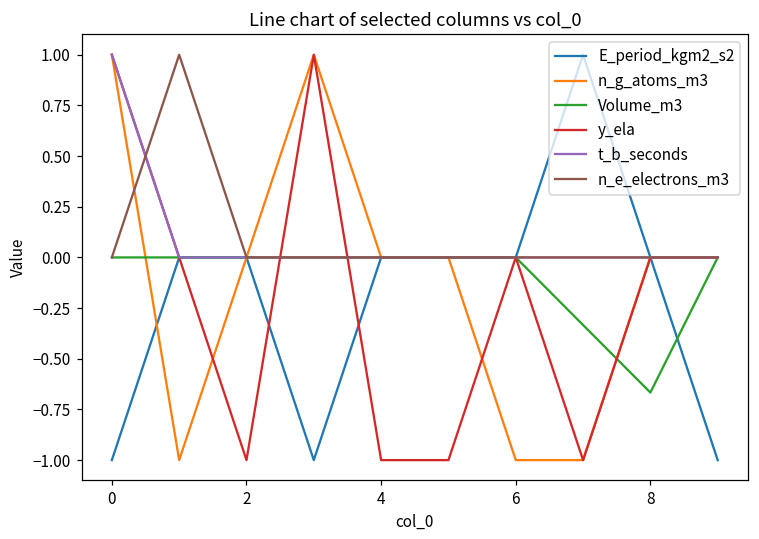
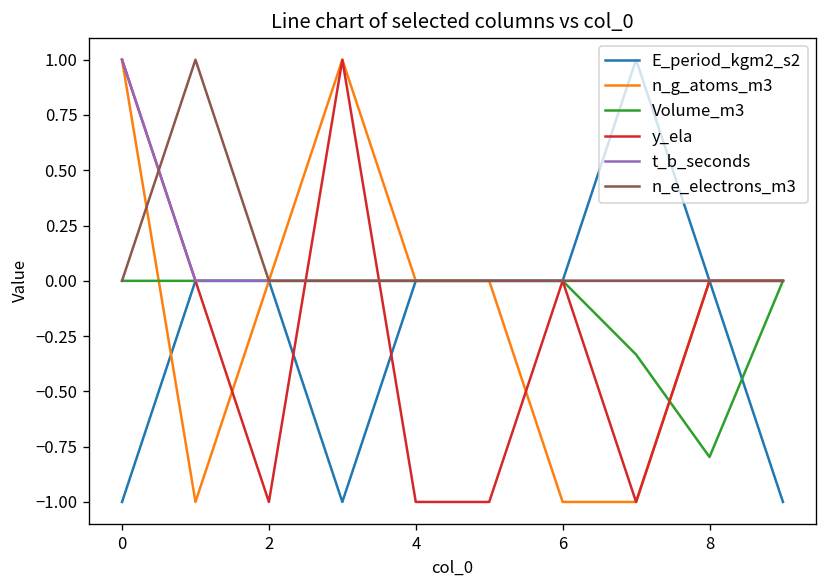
  {
    "E_period_kgm2_s2": {
      "0": -1.00
    },
    "n_g_atoms_m3": {
      "6": -1.00
    },
    "Volume_m3": {
-     "8": -0.67
+     "8": -0.80
    },
    "y_ela": {
      "2": -1.00,
      "4": -1.00
    }
  }
